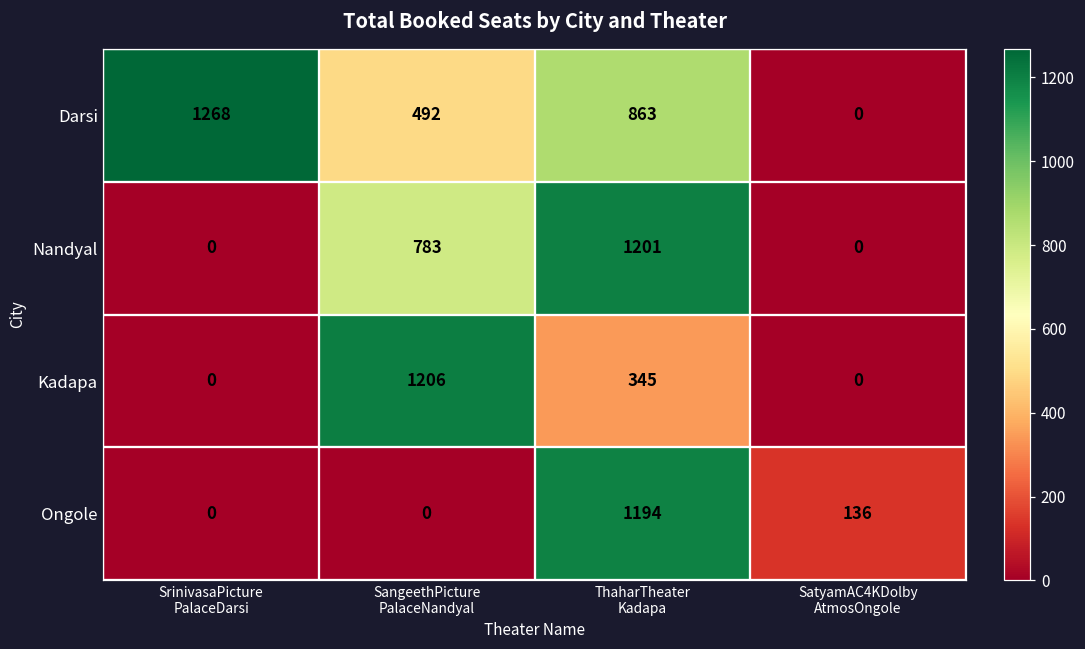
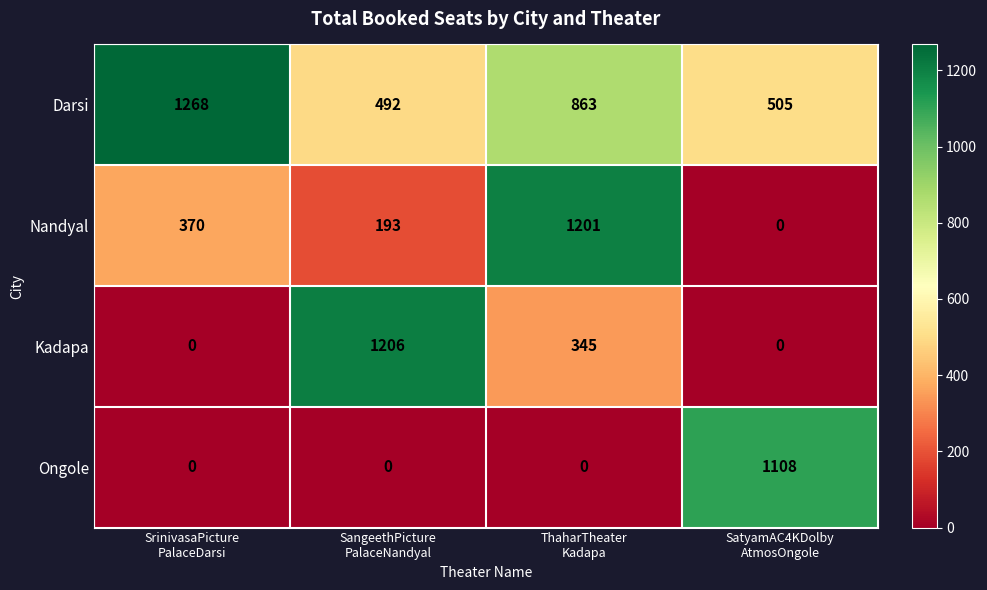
  {
    "Darsi": {
      "SrinivasaPicture PalaceDarsi": 1268,
      "SangeethPicture PalaceNandyal": 492,
      "ThaharTheater Kadapa": 863,
-     "SatyamAC4KDolby AtmosOngole": 0
+     "SatyamAC4KDolby AtmosOngole": 505
    },
    "Nandyal": {
-     "SrinivasaPicture PalaceDarsi": 0,
-     "SangeethPicture PalaceNandyal": 783,
+     "SrinivasaPicture PalaceDarsi": 370,
+     "SangeethPicture PalaceNandyal": 193,
      "ThaharTheater Kadapa": 1201,
      "SatyamAC4KDolby AtmosOngole": 0
    },
    "Kadapa": {
      "SrinivasaPicture PalaceDarsi": 0,
      "SangeethPicture PalaceNandyal": 1206,
      "ThaharTheater Kadapa": 345,
      "SatyamAC4KDolby AtmosOngole": 0
    },
    "Ongole": {
      "SrinivasaPicture PalaceDarsi": 0,
      "SangeethPicture PalaceNandyal": 0,
-     "ThaharTheater Kadapa": 1194,
-     "SatyamAC4KDolby AtmosOngole": 136
+     "ThaharTheater Kadapa": 0,
+     "SatyamAC4KDolby AtmosOngole": 1108
    }
  }
